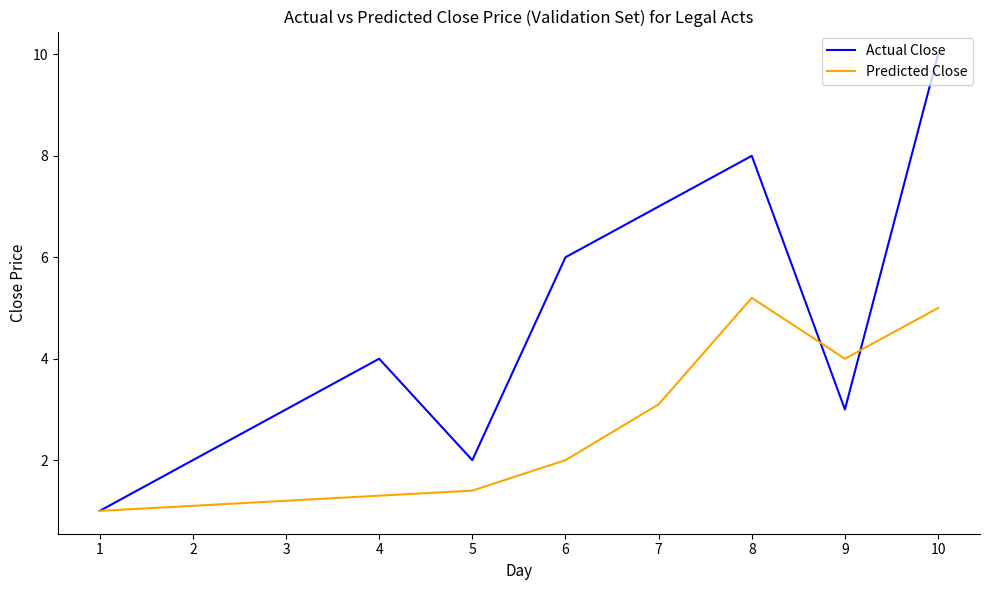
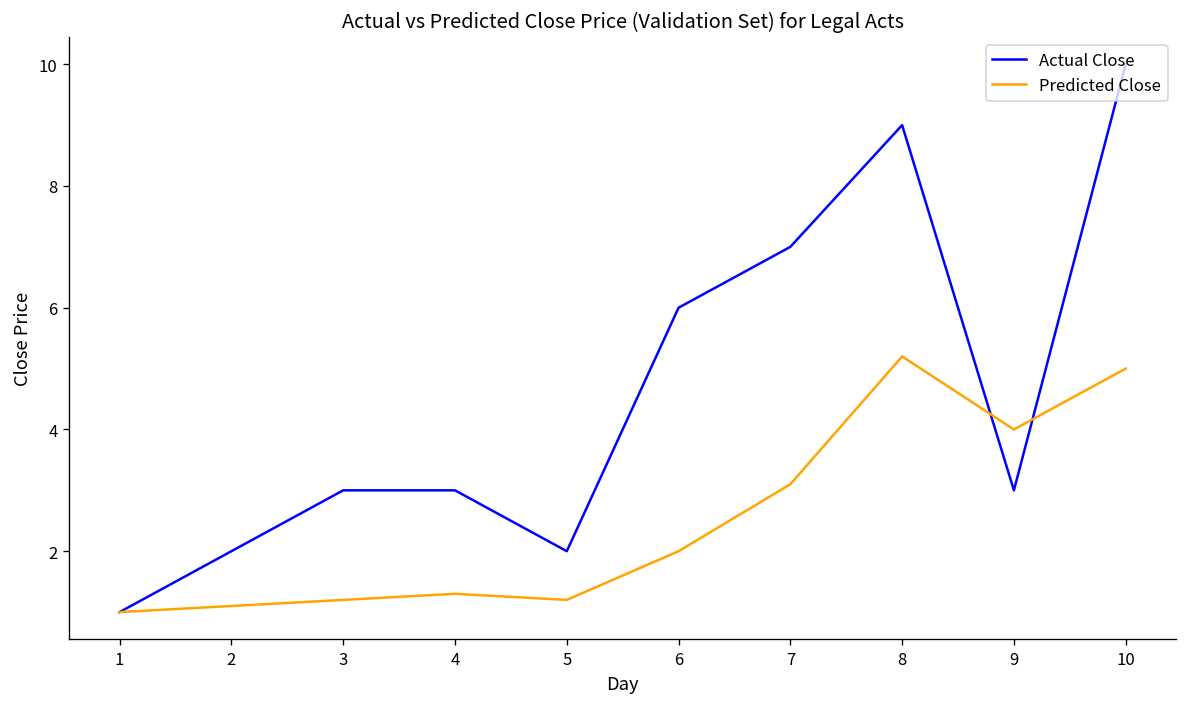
  {
    "Actual Close": {
      "2": 2,
      "3": 3,
-     "4": 4,
+     "4": 3,
      "5": 2,
      "6": 6,
      "7": 7,
-     "8": 8,
+     "8": 9,
      "9": 3
    },
    "Predicted Close": {
      "2": 1.1,
      "3": 1.2,
      "4": 1.3,
-     "5": 1.4,
+     "5": 1.2,
      "6": 2.0,
      "7": 3.1,
      "8": 5.2,
      "9": 4.0,
      "10": 5.0
    }
  }
